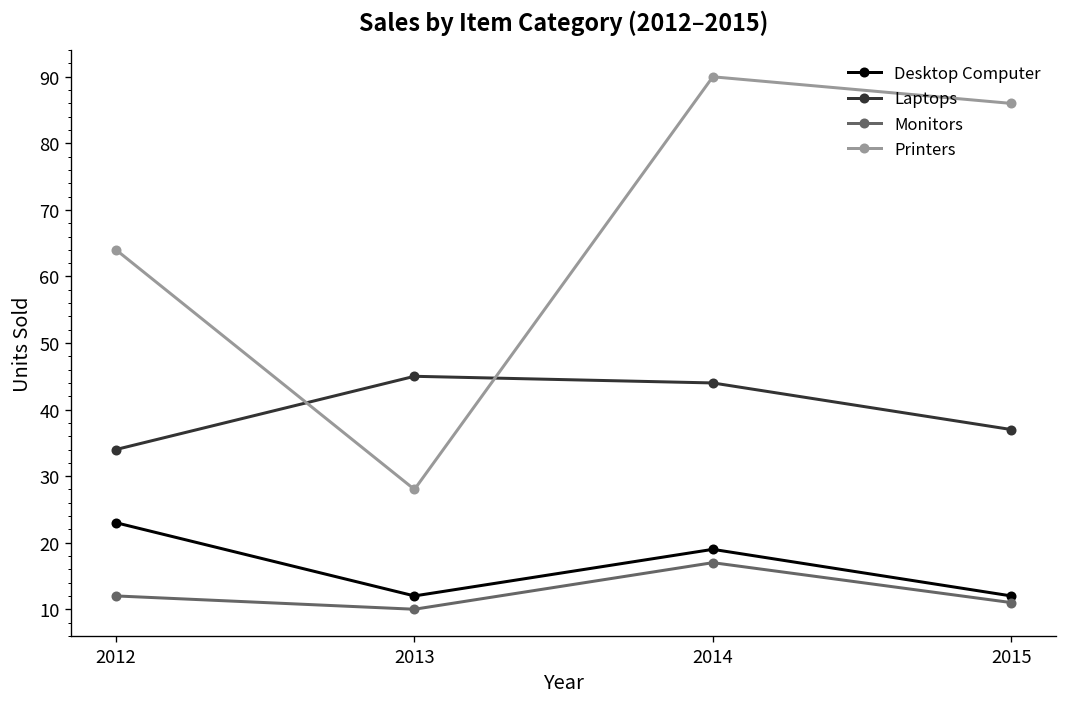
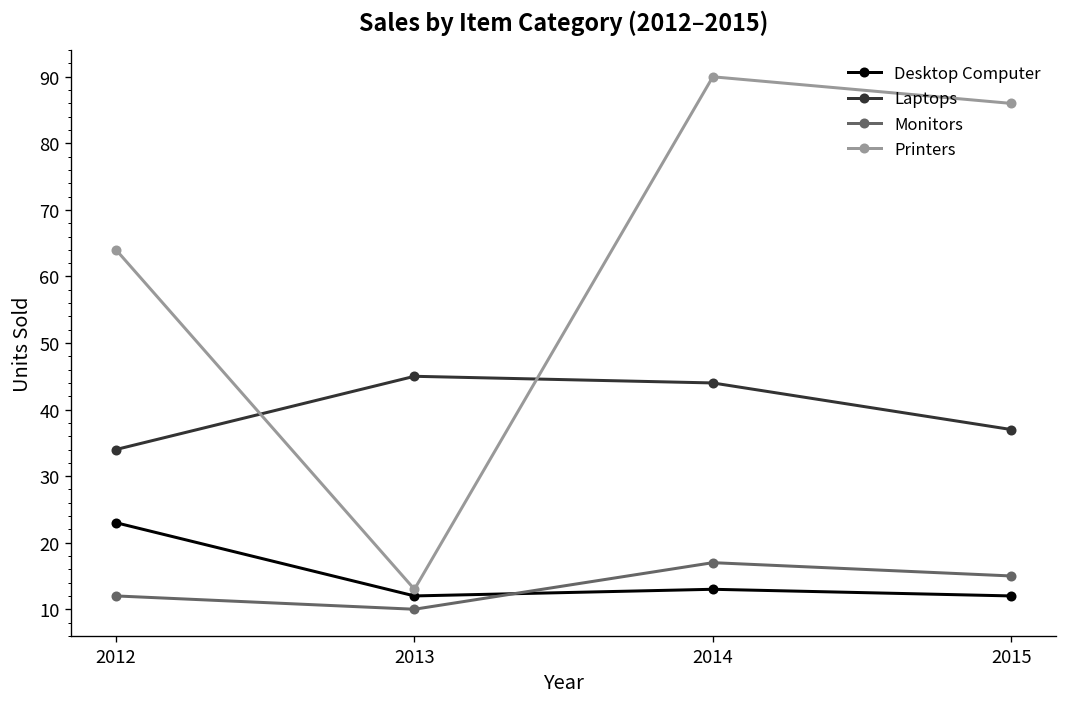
  {
    "Desktop Computer": {
      "2012": 23,
      "2013": 12,
-     "2014": 19,
+     "2014": 13,
      "2015": 12
    },
    "Laptops": {
      "2012": 34,
      "2013": 45,
      "2014": 44,
      "2015": 37
    },
    "Monitors": {
      "2012": 12,
      "2013": 10,
      "2014": 17,
-     "2015": 11
+     "2015": 15
    },
    "Printers": {
      "2012": 64,
-     "2013": 28,
+     "2013": 13,
      "2014": 90,
      "2015": 86
    }
  }
